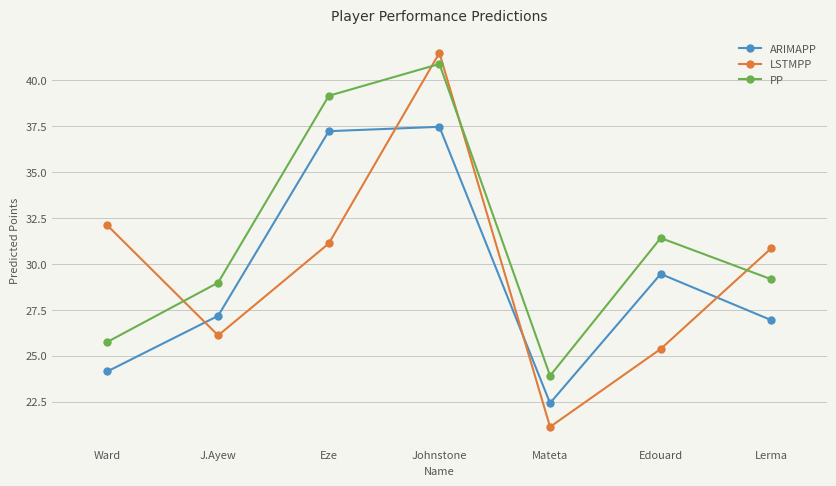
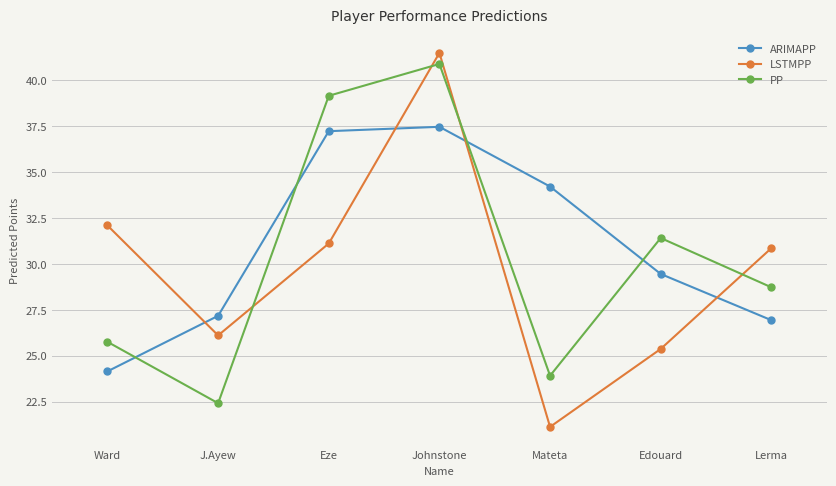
  {
    "ARIMAPP": {
      "Ward": 24.2,
      "J.Ayew": 27.2,
      "Eze": 37.2,
      "Johnstone": 37.5,
-     "Mateta": 22.4,
+     "Mateta": 34.2,
      "Edouard": 29.5,
      "Lerma": 26.9
    },
    "LSTMPP": {
      "Ward": 32.1,
      "J.Ayew": 26.1,
      "Eze": 31.1,
      "Johnstone": 41.5,
      "Mateta": 21.1,
      "Edouard": 25.4,
      "Lerma": 30.9
    },
    "PP": {
      "Ward": 25.8,
-     "J.Ayew": 29.0,
+     "J.Ayew": 22.4,
      "Eze": 39.1,
      "Johnstone": 40.9,
      "Mateta": 23.9,
      "Edouard": 31.4,
-     "Lerma": 29.2
+     "Lerma": 28.7
    }
  }
